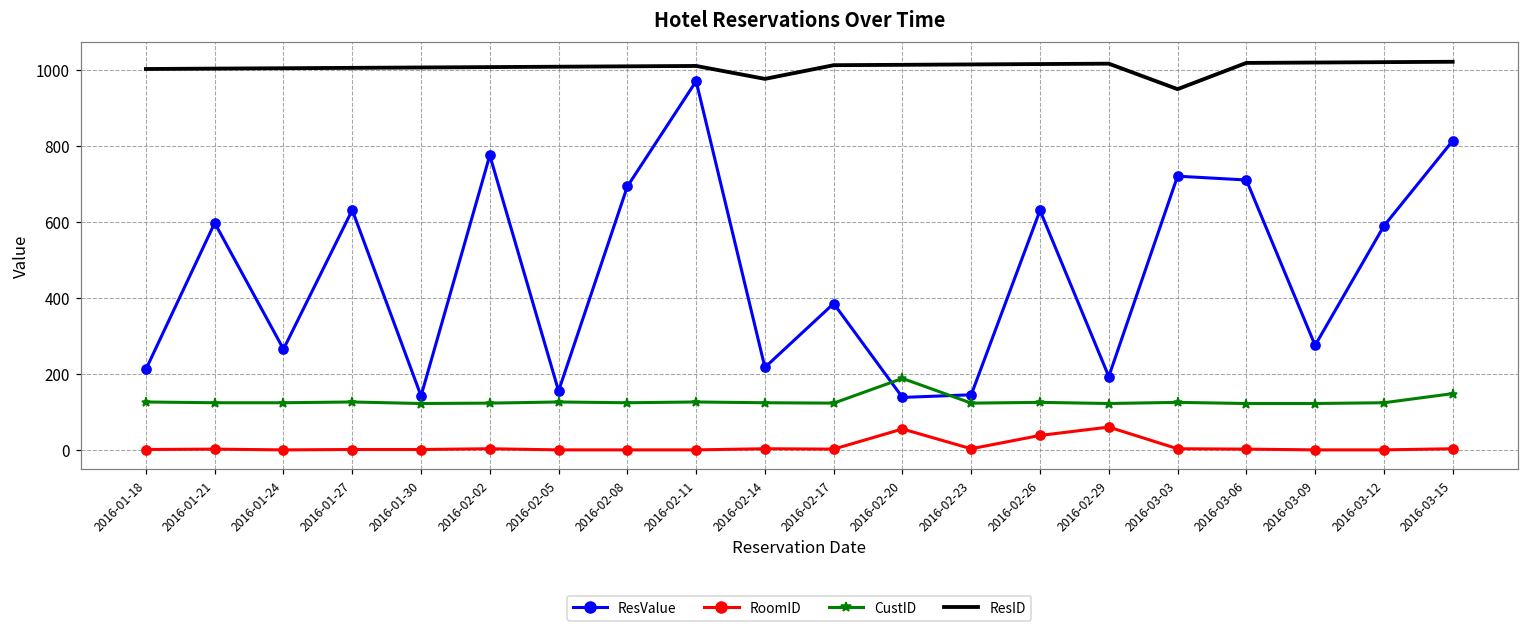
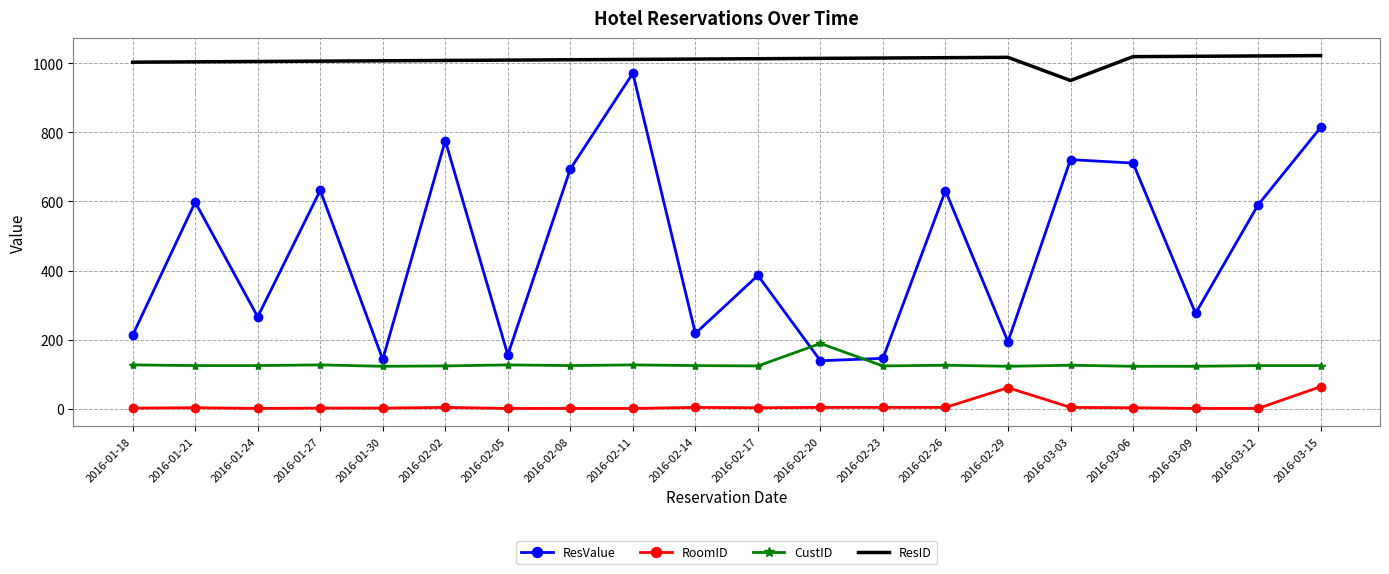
  {
    "ResValue": {
      "2016-01-18": 210,
      "2016-01-21": 600,
      "2016-01-24": 270,
      "2016-01-27": 630,
      "2016-01-30": 140,
      "2016-02-02": 780,
      "2016-02-05": 160,
      "2016-02-08": 690,
      "2016-02-11": 970,
      "2016-02-14": 220,
      "2016-02-17": 390,
      "2016-02-20": 140,
      "2016-02-23": 150,
      "2016-02-26": 630,
      "2016-02-29": 190,
      "2016-03-03": 720,
      "2016-03-06": 710,
      "2016-03-09": 280,
      "2016-03-12": 590,
      "2016-03-15": 810
    },
    "RoomID": {
      "2016-01-18": 0,
      "2016-01-21": 0,
      "2016-01-24": 0,
      "2016-01-27": 0,
      "2016-01-30": 0,
      "2016-02-02": 0,
      "2016-02-05": 0,
      "2016-02-08": 0,
      "2016-02-11": 0,
      "2016-02-14": 0,
      "2016-02-17": 0,
-     "2016-02-20": 60,
+     "2016-02-20": 0,
      "2016-02-23": 0,
-     "2016-02-26": 40,
+     "2016-02-26": 0,
      "2016-02-29": 60,
      "2016-03-03": 0,
      "2016-03-06": 0,
      "2016-03-09": 0,
      "2016-03-12": 0,
-     "2016-03-15": 0
+     "2016-03-15": 60
    },
    "CustID": {
      "2016-01-18": 130,
      "2016-01-21": 130,
      "2016-01-24": 130,
      "2016-01-27": 130,
      "2016-01-30": 120,
      "2016-02-02": 120,
      "2016-02-05": 130,
      "2016-02-08": 130,
      "2016-02-11": 130,
      "2016-02-14": 130,
      "2016-02-17": 120,
      "2016-02-20": 190,
      "2016-02-23": 120,
      "2016-02-26": 130,
      "2016-02-29": 120,
      "2016-03-03": 130,
      "2016-03-06": 120,
      "2016-03-09": 120,
      "2016-03-12": 130,
-     "2016-03-15": 150
+     "2016-03-15": 130
    },
    "ResID": {
      "2016-01-18": 1000,
      "2016-01-21": 1000,
      "2016-01-24": 1010,
      "2016-01-27": 1010,
      "2016-01-30": 1010,
      "2016-02-02": 1010,
      "2016-02-05": 1010,
      "2016-02-08": 1010,
      "2016-02-11": 1010,
-     "2016-02-14": 980,
+     "2016-02-14": 1010,
      "2016-02-17": 1010,
      "2016-02-20": 1010,
      "2016-02-23": 1020,
      "2016-02-26": 1020,
      "2016-02-29": 1020,
      "2016-03-03": 950,
      "2016-03-06": 1020,
      "2016-03-09": 1020,
      "2016-03-12": 1020,
      "2016-03-15": 1020
    }
  }
